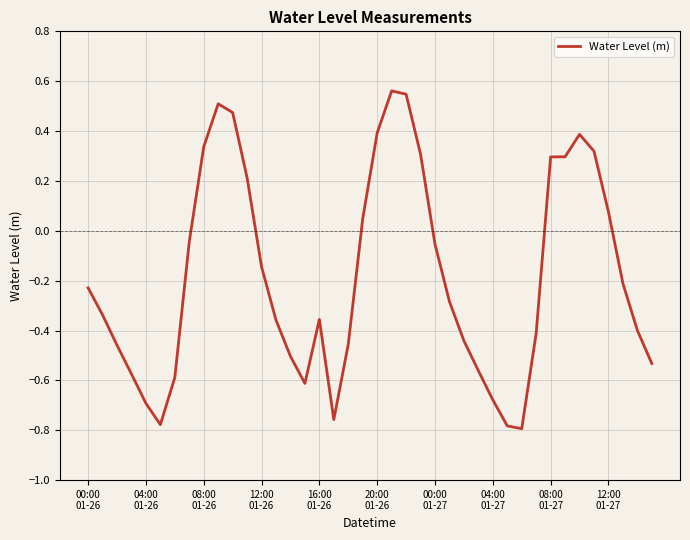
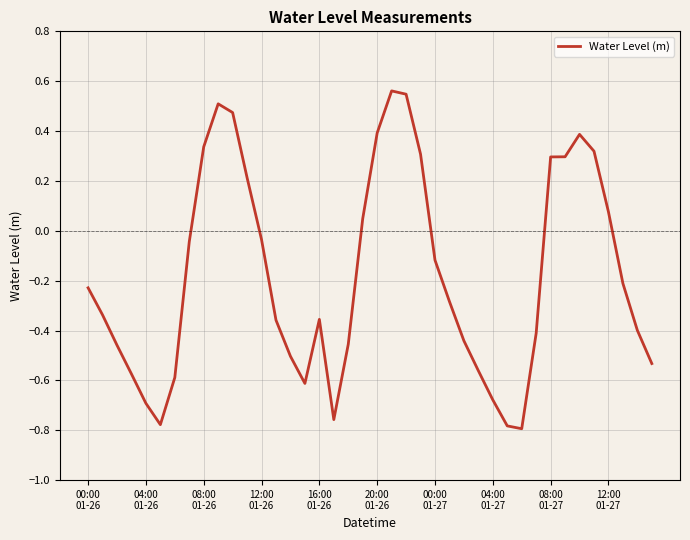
  {
    "00:00 01-26": -0.23,
    "04:00 01-26": -0.69,
    "08:00 01-26": 0.34,
-   "12:00 01-26": -0.14,
+   "12:00 01-26": -0.04,
    "16:00 01-26": -0.36,
    "20:00 01-26": 0.39,
-   "00:00 01-27": -0.05,
+   "00:00 01-27": -0.12,
    "04:00 01-27": -0.68,
    "08:00 01-27": 0.30,
    "12:00 01-27": 0.08
  }
